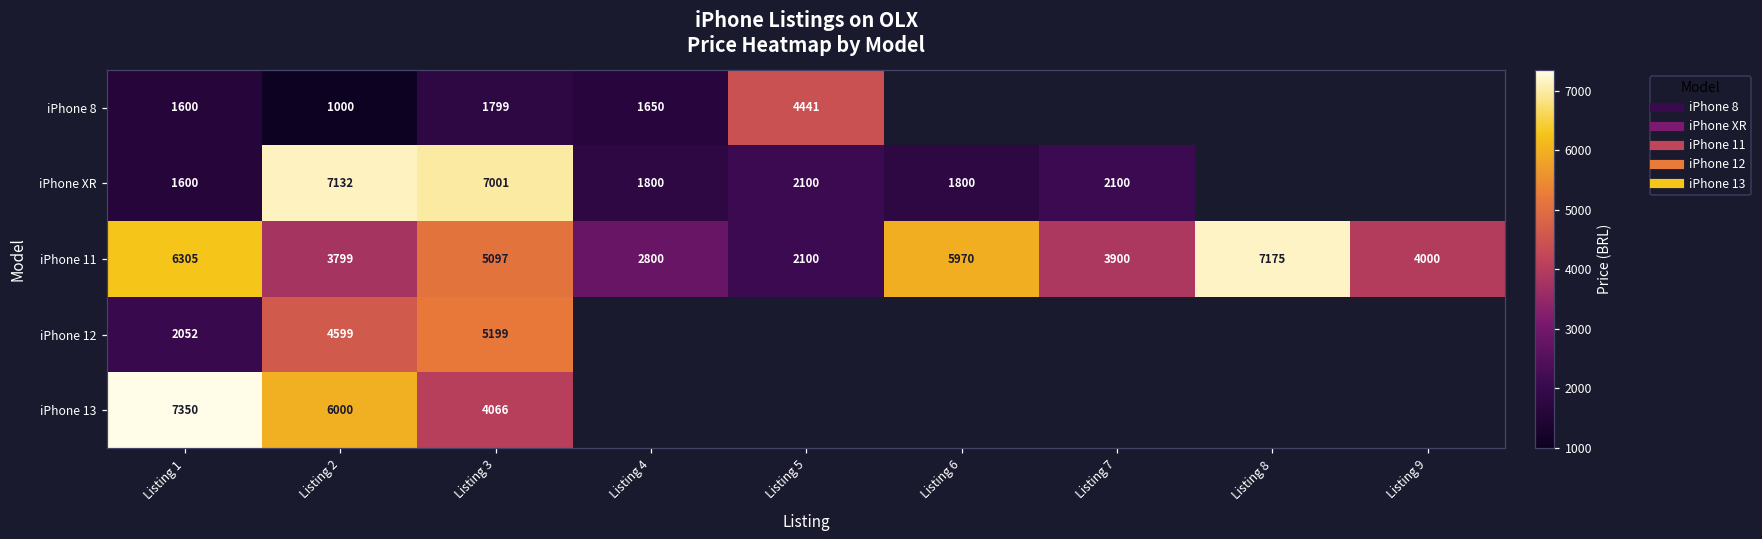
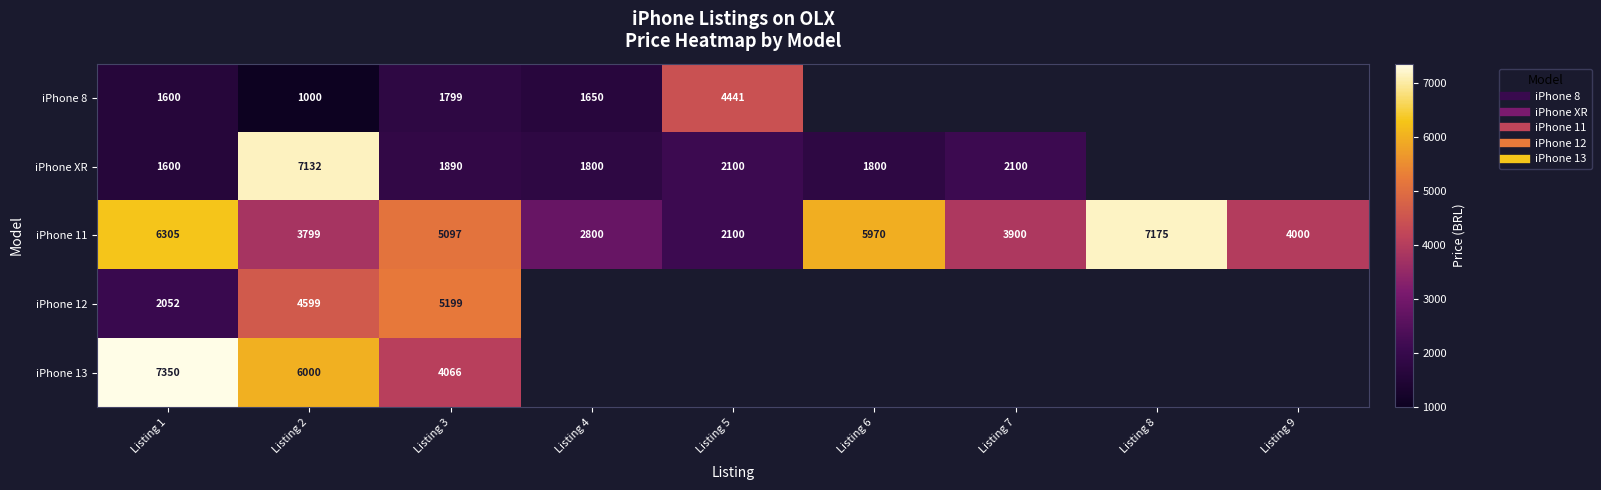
  {
    "iPhone 8": {
      "Listing 1": 1600,
      "Listing 2": 1000,
      "Listing 3": 1799,
      "Listing 4": 1650,
      "Listing 5": 4441
    },
    "iPhone XR": {
      "Listing 1": 1600,
      "Listing 2": 7132,
-     "Listing 3": 7001,
+     "Listing 3": 1890,
      "Listing 4": 1800,
      "Listing 5": 2100,
      "Listing 6": 1800,
      "Listing 7": 2100
    },
    "iPhone 11": {
      "Listing 1": 6305,
      "Listing 2": 3799,
      "Listing 3": 5097,
      "Listing 4": 2800,
      "Listing 5": 2100,
      "Listing 6": 5970,
      "Listing 7": 3900,
      "Listing 8": 7175,
      "Listing 9": 4000
    },
    "iPhone 12": {
      "Listing 1": 2052,
      "Listing 2": 4599,
      "Listing 3": 5199
    },
    "iPhone 13": {
      "Listing 1": 7350,
      "Listing 2": 6000,
      "Listing 3": 4066
    }
  }
